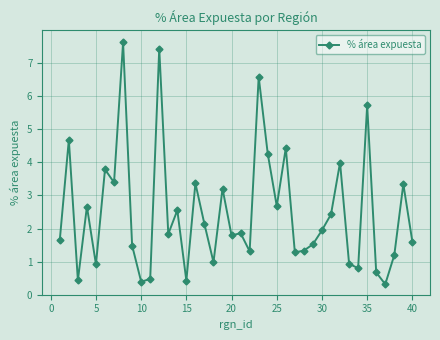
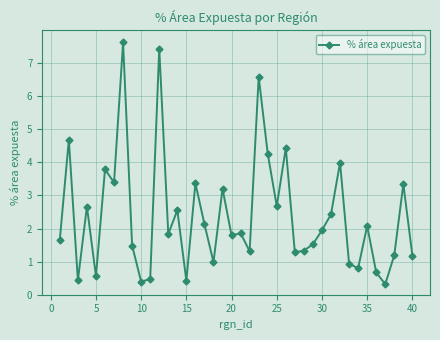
  {
-   "5": 0.9,
+   "5": 0.6,
    "10": 0.4,
    "15": 0.4,
    "20": 1.8,
    "25": 2.7,
    "30": 1.9,
-   "35": 5.7,
-   "40": 1.6
+   "35": 2.1,
+   "40": 1.2
  }
